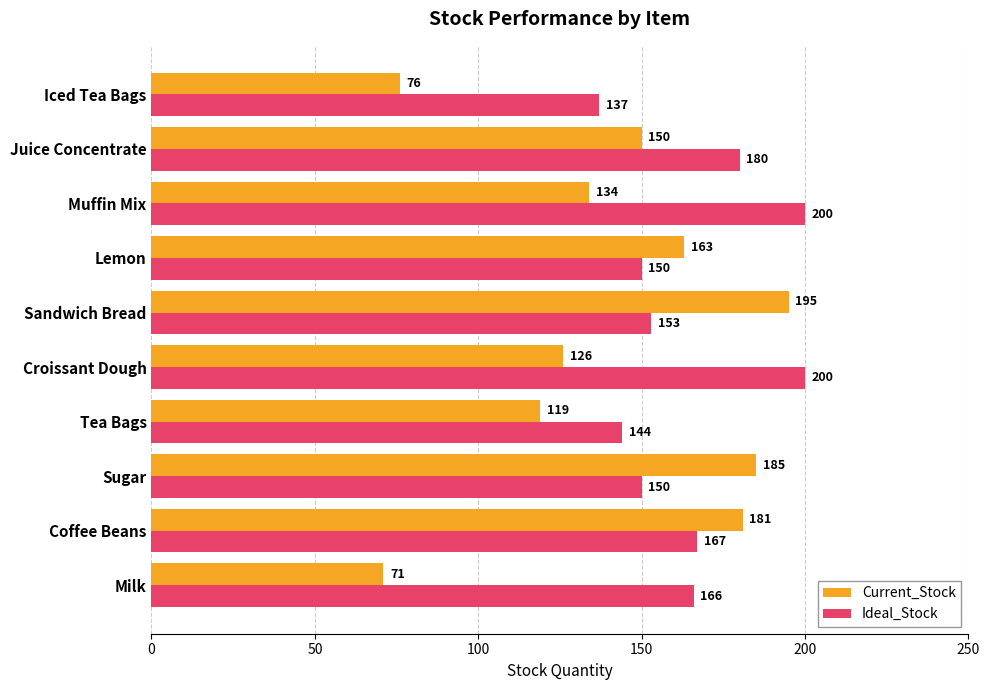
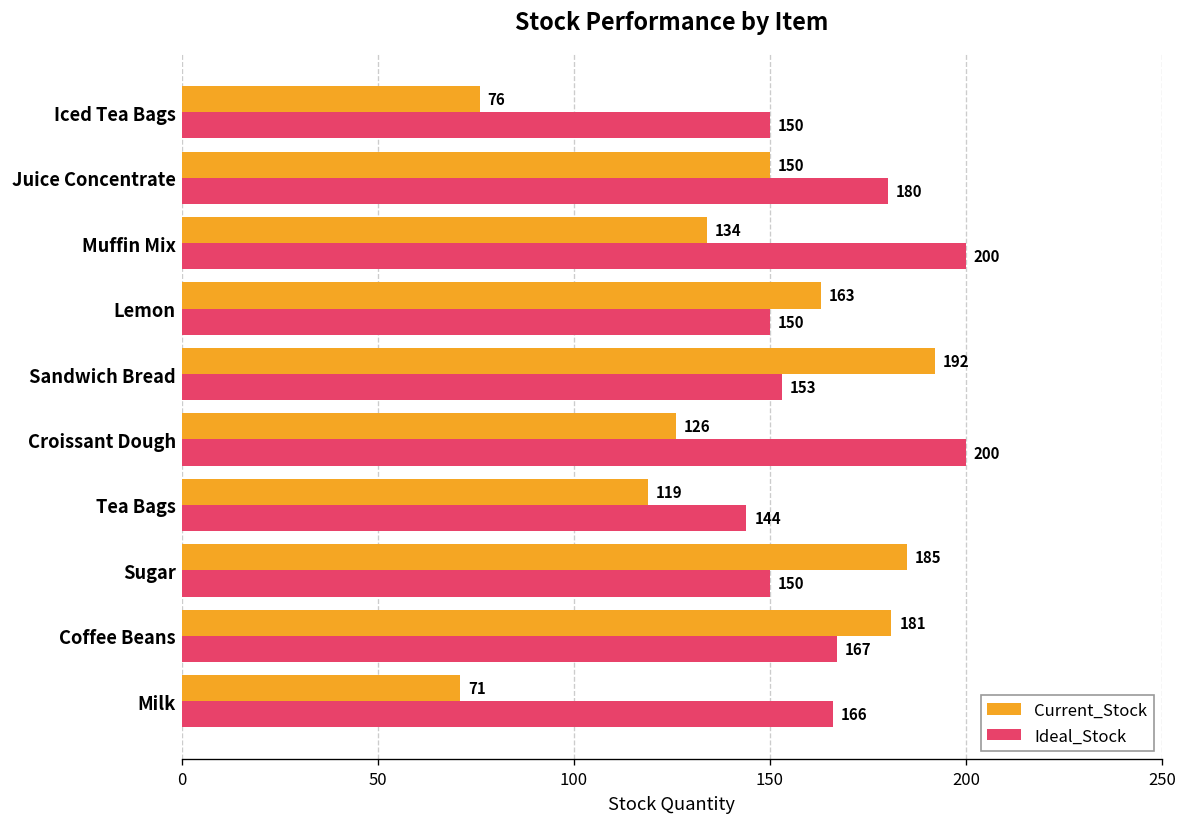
  {
    "Current_Stock": {
      "Iced Tea Bags": 76,
      "Juice Concentrate": 150,
      "Muffin Mix": 134,
      "Lemon": 163,
-     "Sandwich Bread": 195,
+     "Sandwich Bread": 192,
      "Croissant Dough": 126,
      "Tea Bags": 119,
      "Sugar": 185,
      "Coffee Beans": 181,
      "Milk": 71
    },
    "Ideal_Stock": {
-     "Iced Tea Bags": 137,
+     "Iced Tea Bags": 150,
      "Juice Concentrate": 180,
      "Muffin Mix": 200,
      "Lemon": 150,
      "Sandwich Bread": 153,
      "Croissant Dough": 200,
      "Tea Bags": 144,
      "Sugar": 150,
      "Coffee Beans": 167,
      "Milk": 166
    }
  }
